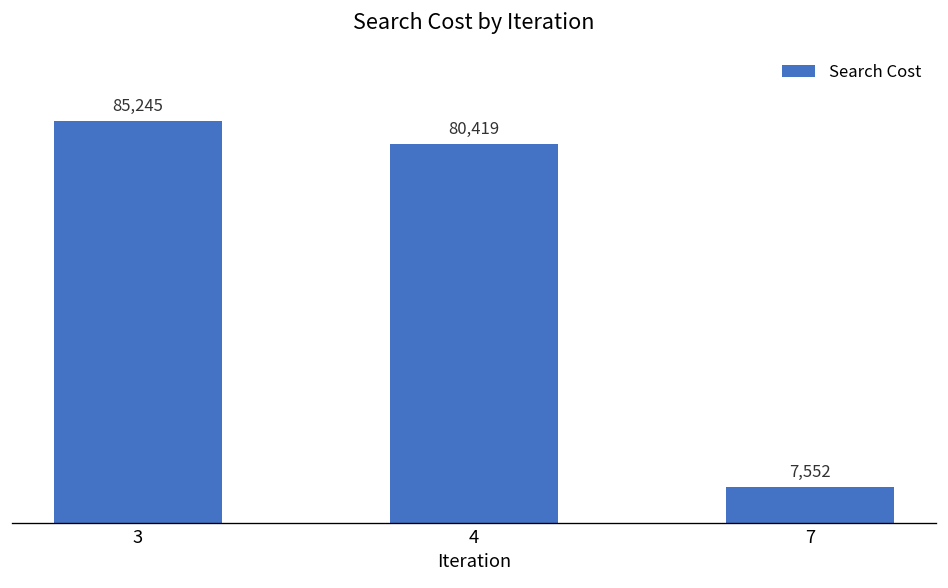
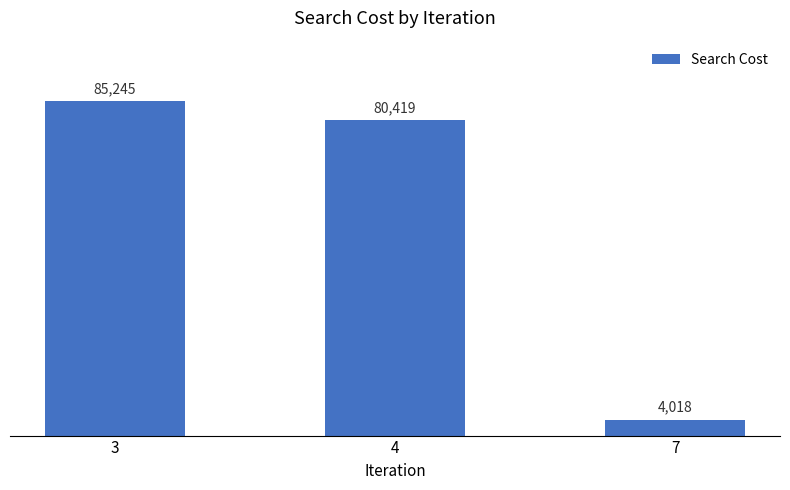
  {
    "3": "85,245",
    "4": "80,419",
-   "7": "7,552"
+   "7": "4,018"
  }
